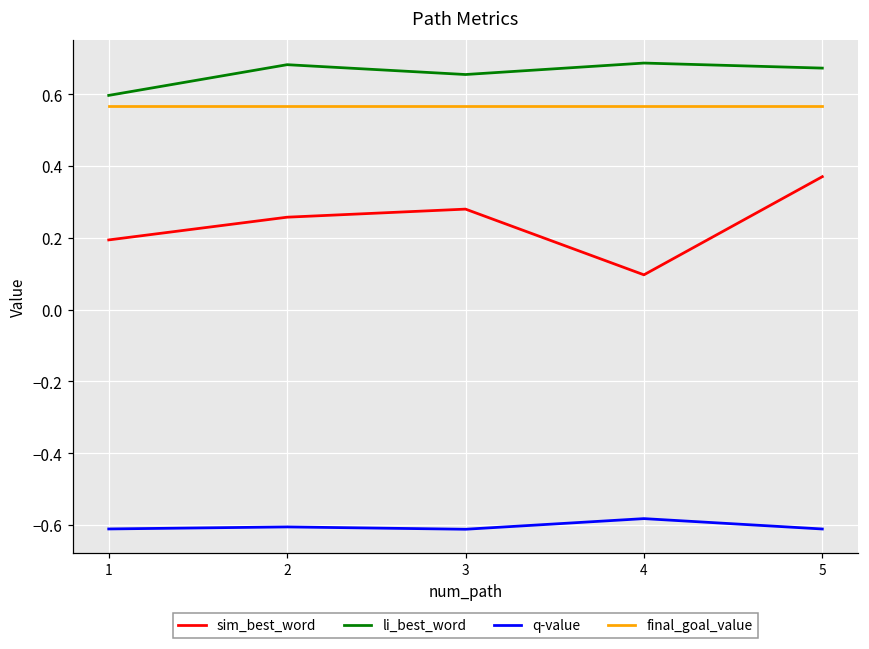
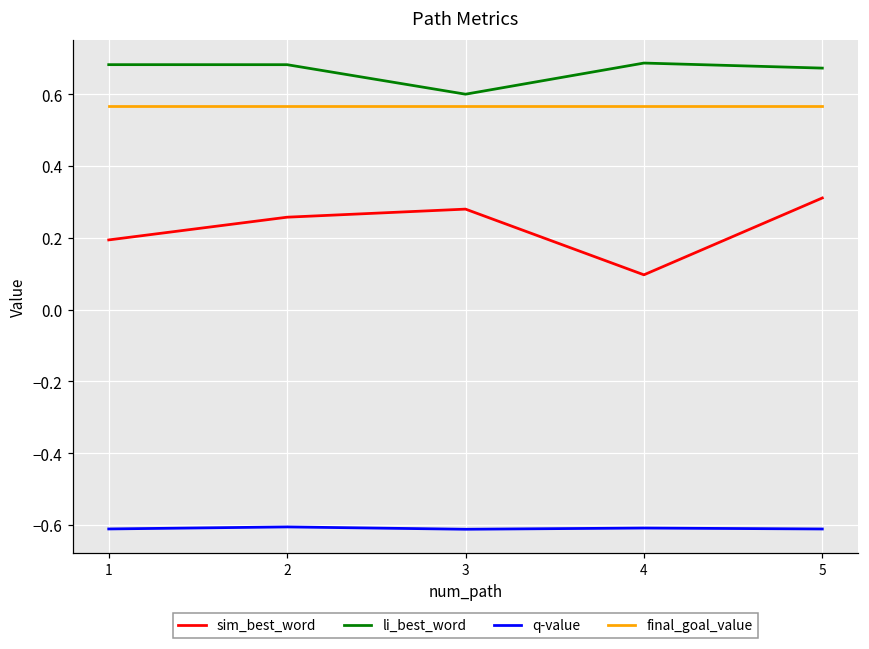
  {
    "sim_best_word": {
      "1": 0.19,
      "2": 0.26,
      "3": 0.28,
      "4": 0.10,
-     "5": 0.37
+     "5": 0.31
    },
    "li_best_word": {
-     "1": 0.60,
+     "1": 0.68,
      "2": 0.68,
-     "3": 0.66,
+     "3": 0.60,
      "4": 0.69,
      "5": 0.67
    },
    "q-value": {
      "1": -0.61,
      "2": -0.61,
      "3": -0.61,
-     "4": -0.58,
+     "4": -0.61,
      "5": -0.61
    },
    "final_goal_value": {
      "1": 0.57,
      "2": 0.57,
      "3": 0.57,
      "4": 0.57,
      "5": 0.57
    }
  }
